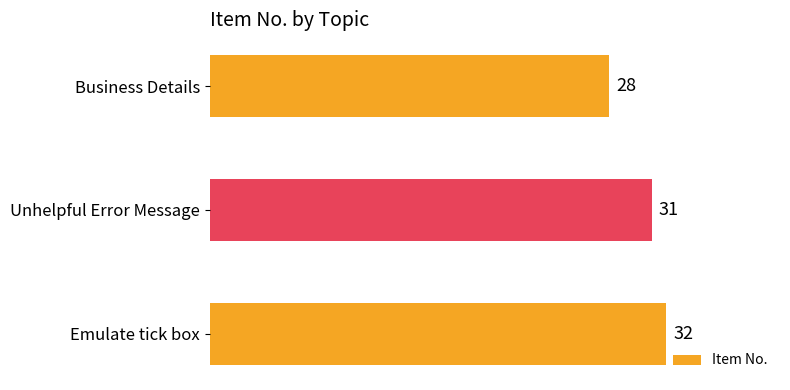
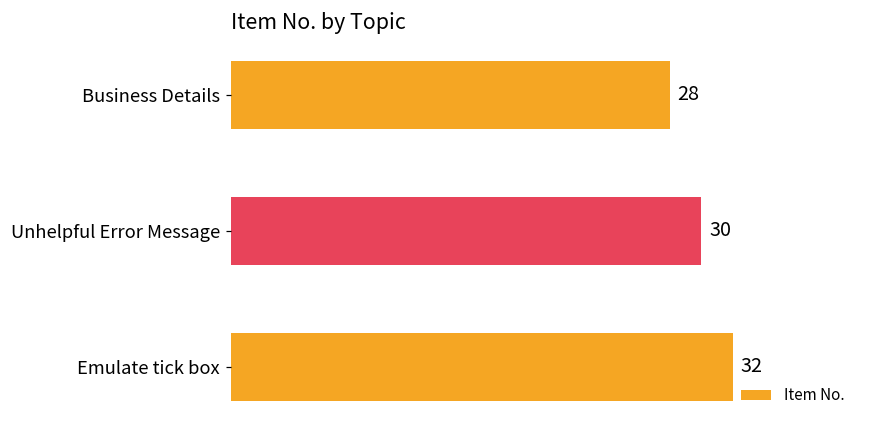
  {
    "Business Details": 28,
-   "Unhelpful Error Message": 31,
+   "Unhelpful Error Message": 30,
    "Emulate tick box": 32
  }
